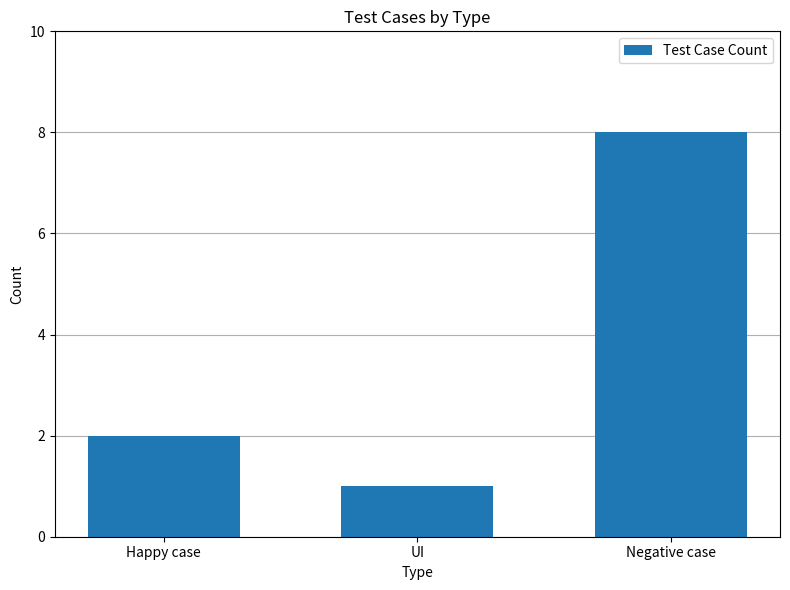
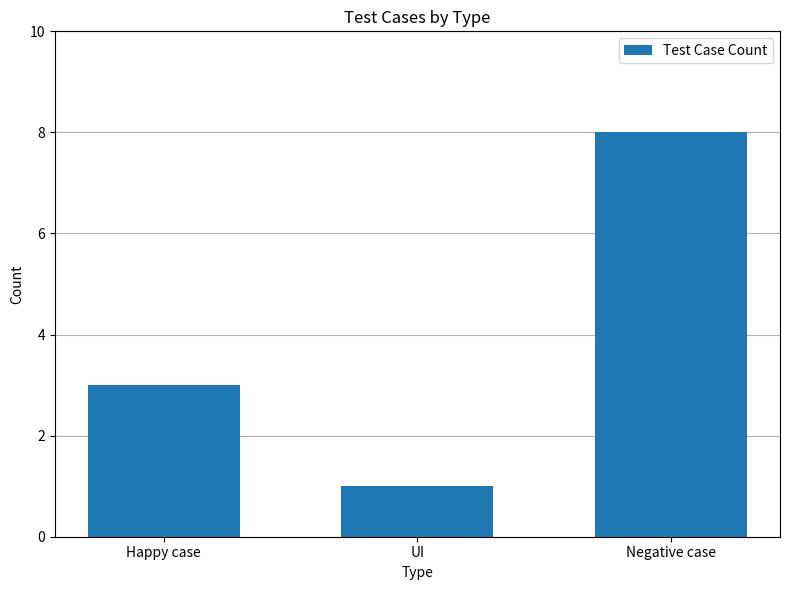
  {
-   "Happy case": 2,
+   "Happy case": 3,
    "UI": 1,
    "Negative case": 8
  }
